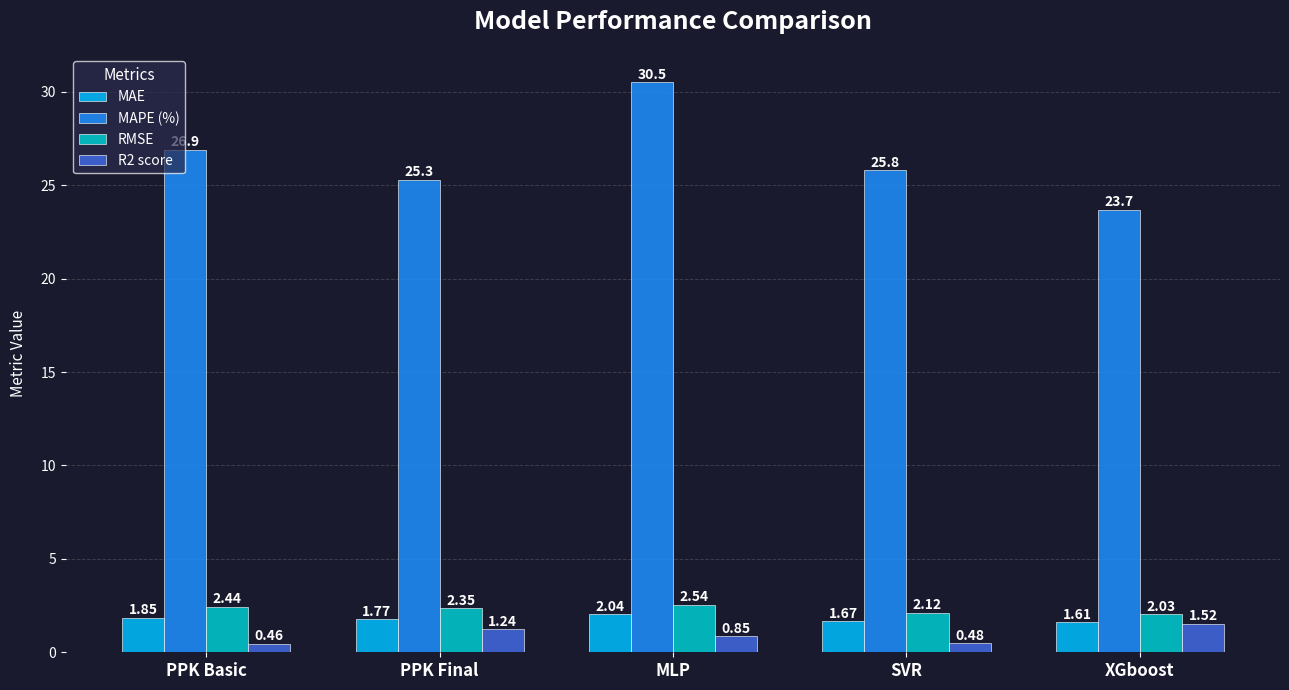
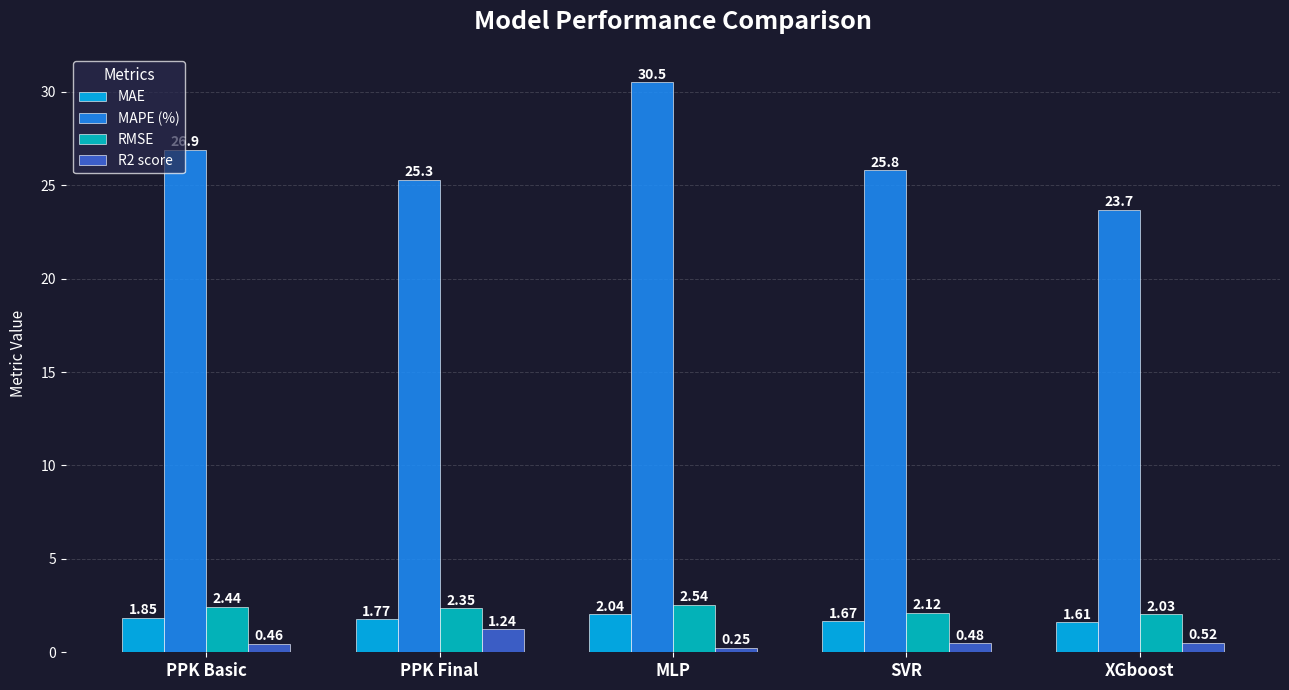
  {
    "R2 score": {
      "PPK Basic": 0.46,
      "PPK Final": 1.24,
-     "MLP": 0.85,
+     "MLP": 0.25,
      "SVR": 0.48,
-     "XGboost": 1.52
+     "XGboost": 0.52
    }
  }
